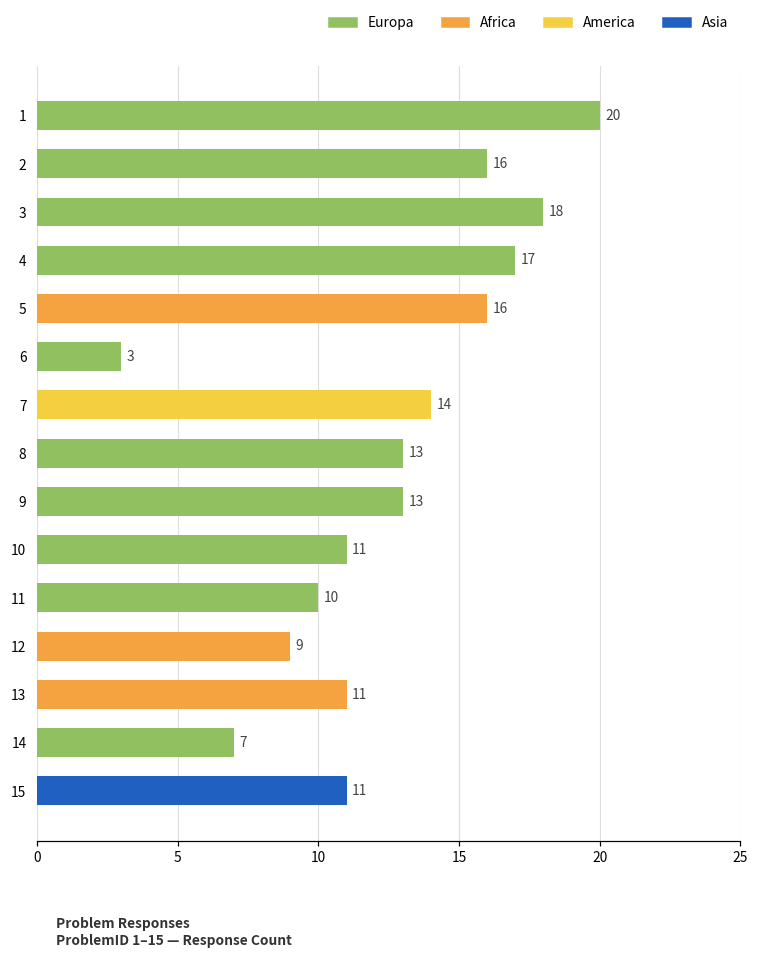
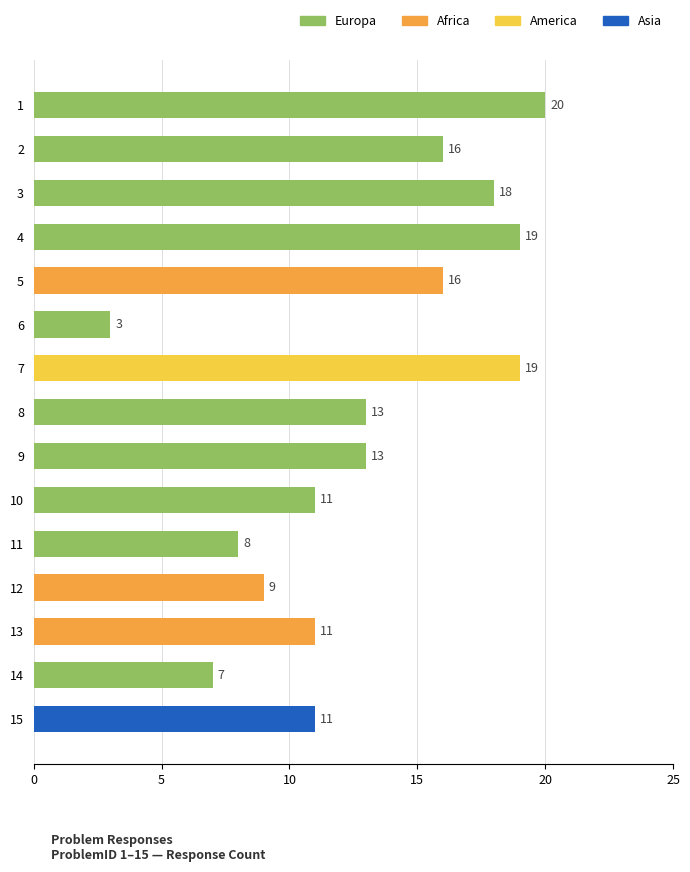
  {
    "1": 20,
    "2": 16,
    "3": 18,
-   "4": 17,
+   "4": 19,
    "5": 16,
    "6": 3,
-   "7": 14,
+   "7": 19,
    "8": 13,
    "9": 13,
    "10": 11,
-   "11": 10,
+   "11": 8,
    "12": 9,
    "13": 11,
    "14": 7,
    "15": 11
  }
